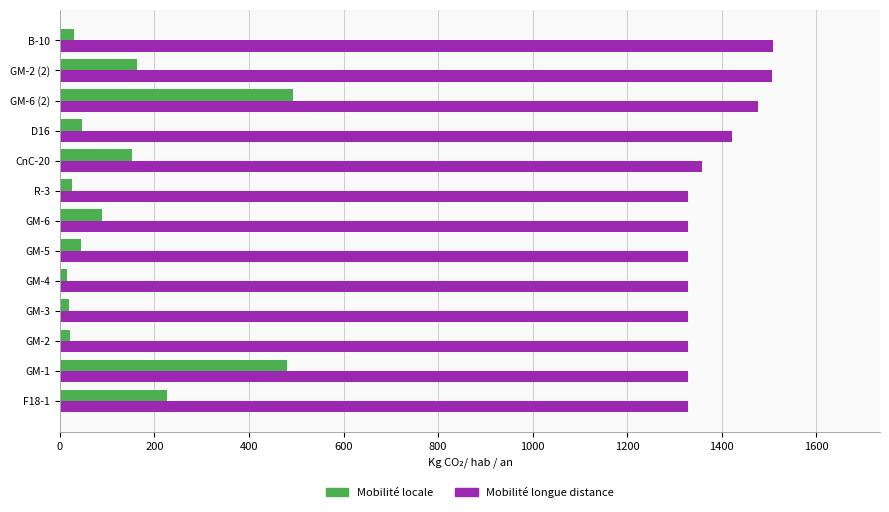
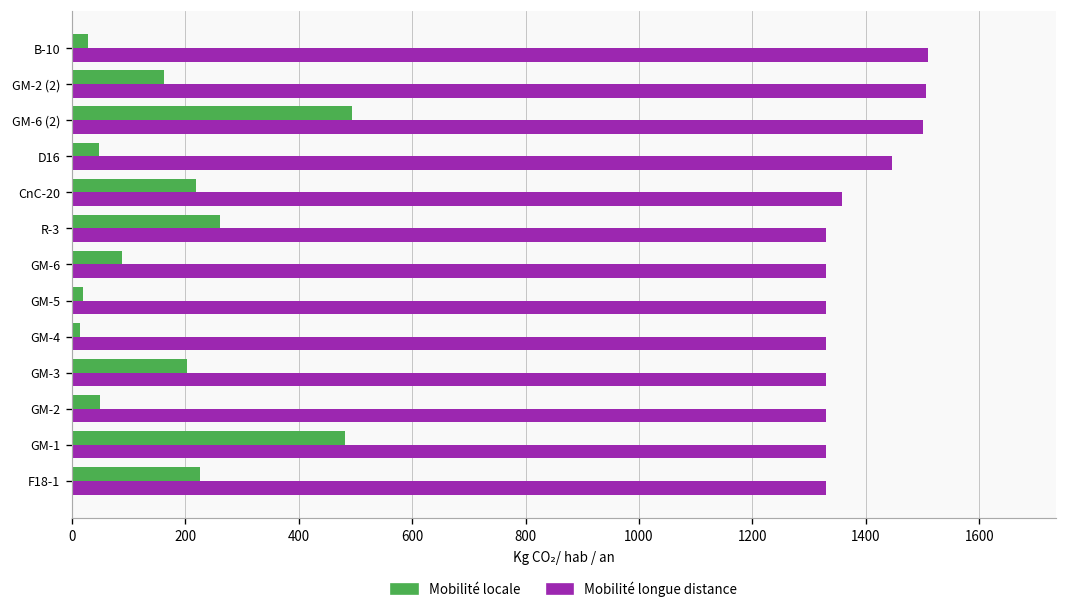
  {
    "Mobilité locale": {
      "B-10": 30,
      "GM-2 (2)": 160,
      "GM-6 (2)": 490,
      "D16": 50,
-     "CnC-20": 150,
-     "R-3": 30,
+     "CnC-20": 220,
+     "R-3": 260,
      "GM-6": 90,
-     "GM-5": 40,
+     "GM-5": 20,
      "GM-4": 10,
-     "GM-3": 20,
-     "GM-2": 20,
+     "GM-3": 200,
+     "GM-2": 50,
      "GM-1": 480,
      "F18-1": 230
    },
    "Mobilité longue distance": {
      "B-10": 1510,
      "GM-2 (2)": 1510,
-     "GM-6 (2)": 1480,
-     "D16": 1420,
+     "GM-6 (2)": 1500,
+     "D16": 1450,
      "CnC-20": 1360,
      "R-3": 1330,
      "GM-6": 1330,
      "GM-5": 1330,
      "GM-4": 1330,
      "GM-3": 1330,
      "GM-2": 1330,
      "GM-1": 1330,
      "F18-1": 1330
    }
  }
